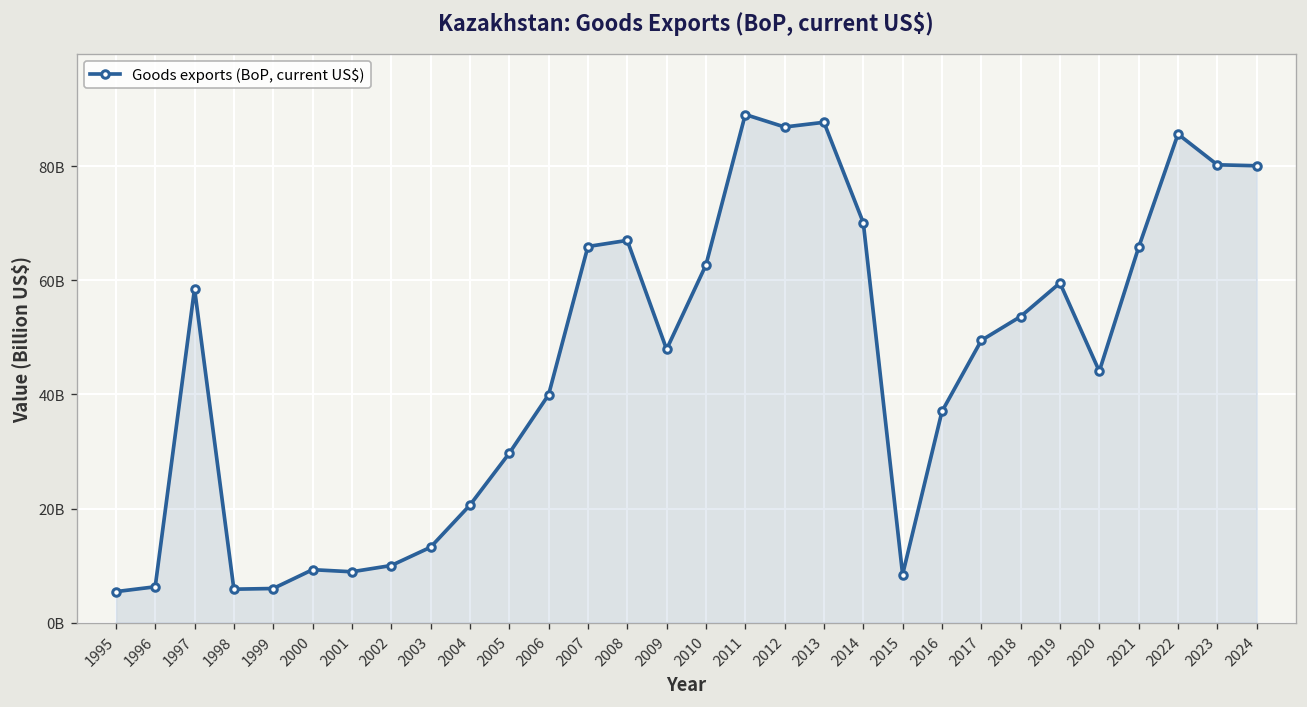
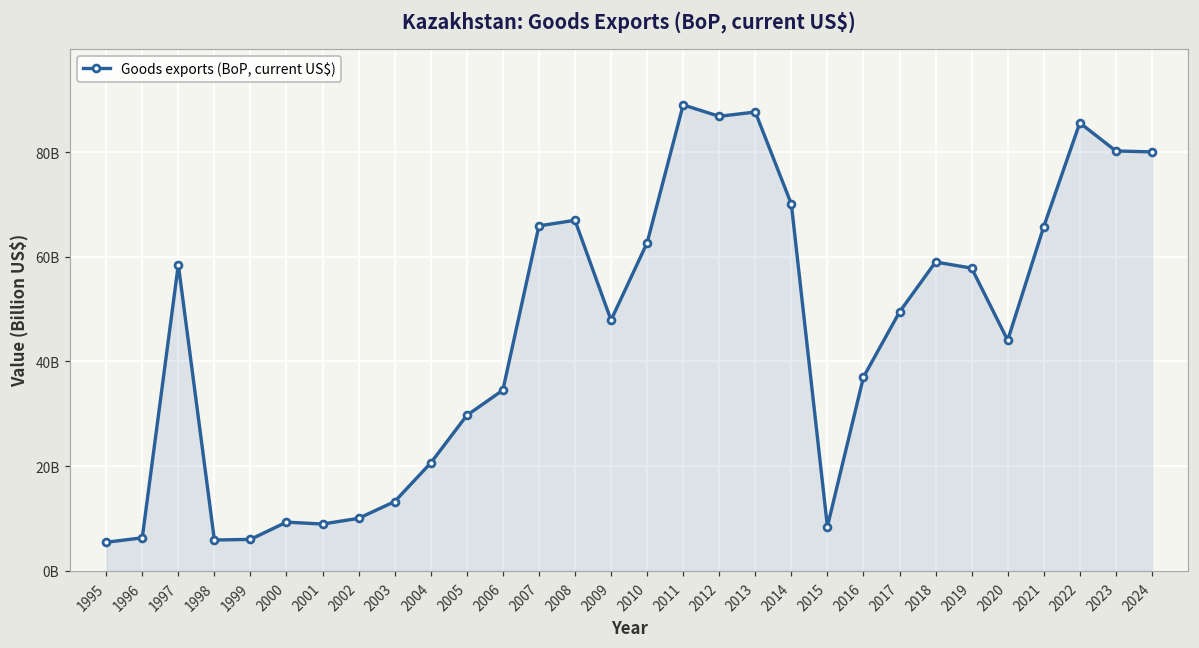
  {
    "1995": 5000000000,
    "1996": 6000000000,
    "1997": 59000000000,
    "1998": 6000000000,
    "1999": 6000000000,
    "2000": 9000000000,
    "2001": 9000000000,
    "2002": 10000000000,
    "2003": 13000000000,
    "2004": 21000000000,
    "2005": 30000000000,
-   "2006": 40000000000,
+   "2006": 35000000000,
    "2007": 66000000000,
    "2008": 67000000000,
    "2009": 48000000000,
    "2010": 63000000000,
    "2011": 89000000000,
    "2012": 87000000000,
    "2013": 88000000000,
    "2014": 70000000000,
    "2015": 8000000000,
    "2016": 37000000000,
    "2017": 49000000000,
-   "2018": 54000000000,
-   "2019": 60000000000,
+   "2018": 59000000000,
+   "2019": 58000000000,
    "2020": 44000000000,
    "2021": 66000000000,
    "2022": 86000000000,
    "2023": 80000000000,
    "2024": 80000000000
  }
